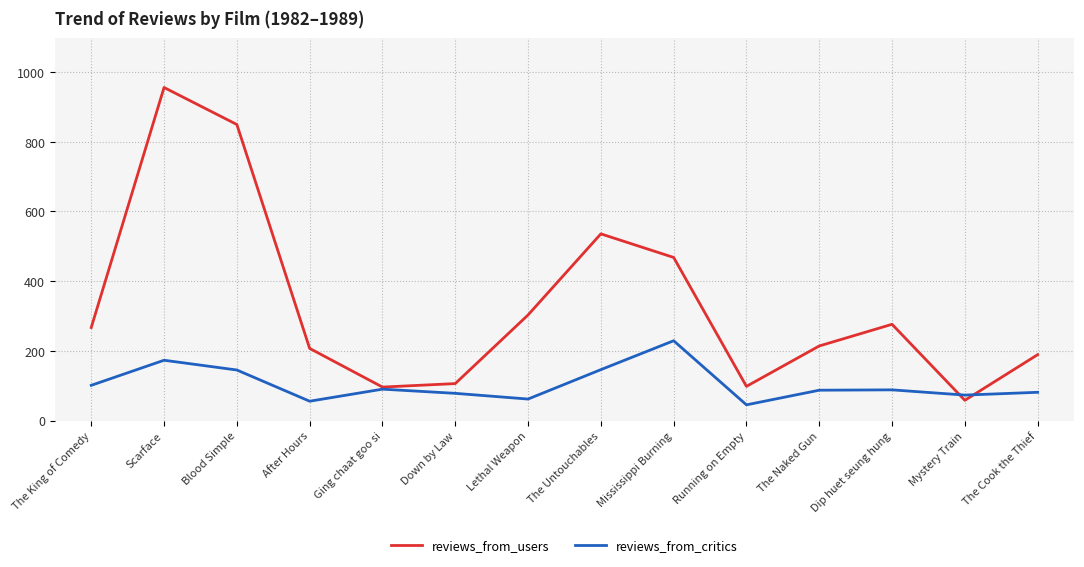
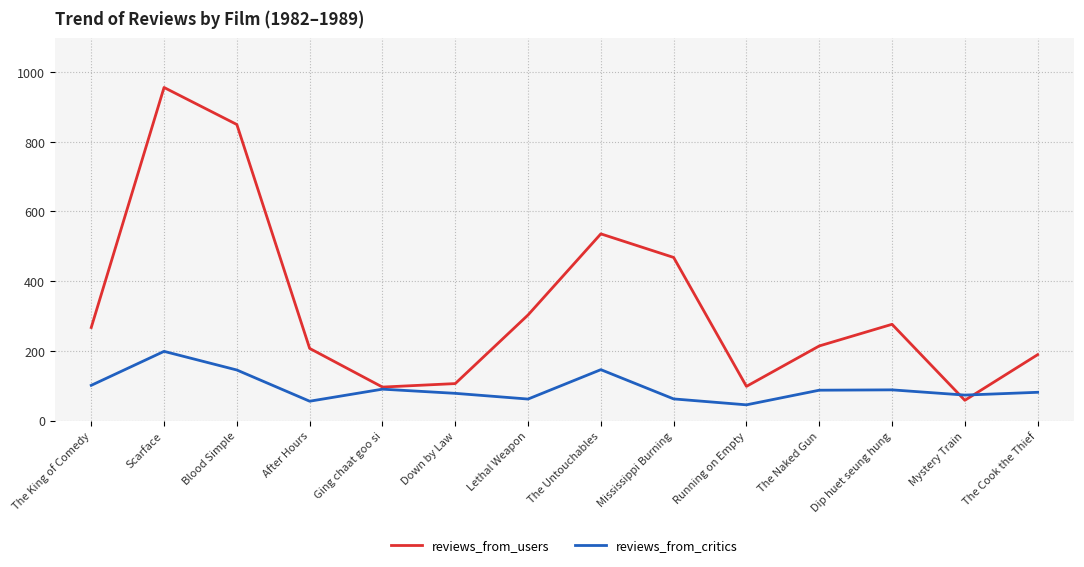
  {
    "reviews_from_users": {
      "The King of Comedy": 270,
      "Scarface": 960,
      "Blood Simple": 850,
      "After Hours": 210,
      "Down by Law": 110,
      "Lethal Weapon": 300,
      "The Untouchables": 540,
      "Mississippi Burning": 470,
      "Running on Empty": 100,
      "The Naked Gun": 210,
      "Dip huet seung hung": 280,
      "Mystery Train": 60,
      "The Cook the Thief": 190
    },
    "reviews_from_critics": {
      "The King of Comedy": 100,
-     "Scarface": 170,
+     "Scarface": 200,
      "Blood Simple": 150,
      "After Hours": 60,
      "Down by Law": 80,
      "Lethal Weapon": 60,
      "The Untouchables": 150,
-     "Mississippi Burning": 230,
+     "Mississippi Burning": 60,
      "Running on Empty": 50,
      "The Naked Gun": 90,
      "Dip huet seung hung": 90,
      "Mystery Train": 70,
      "The Cook the Thief": 80
    }
  }
